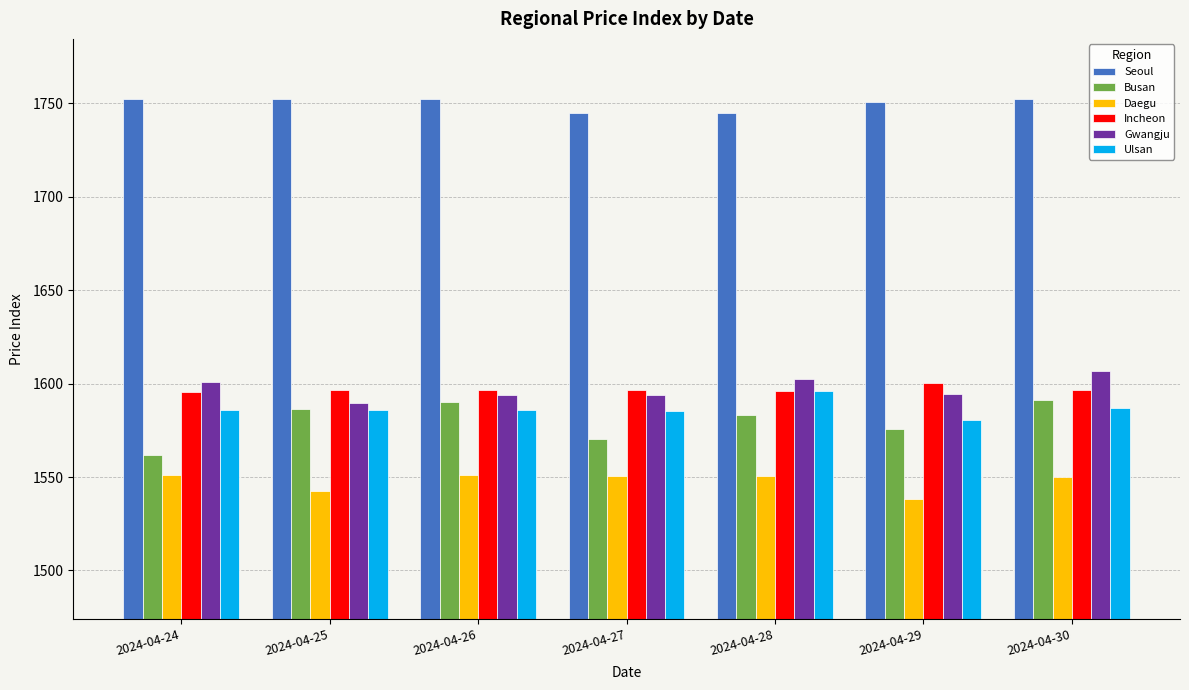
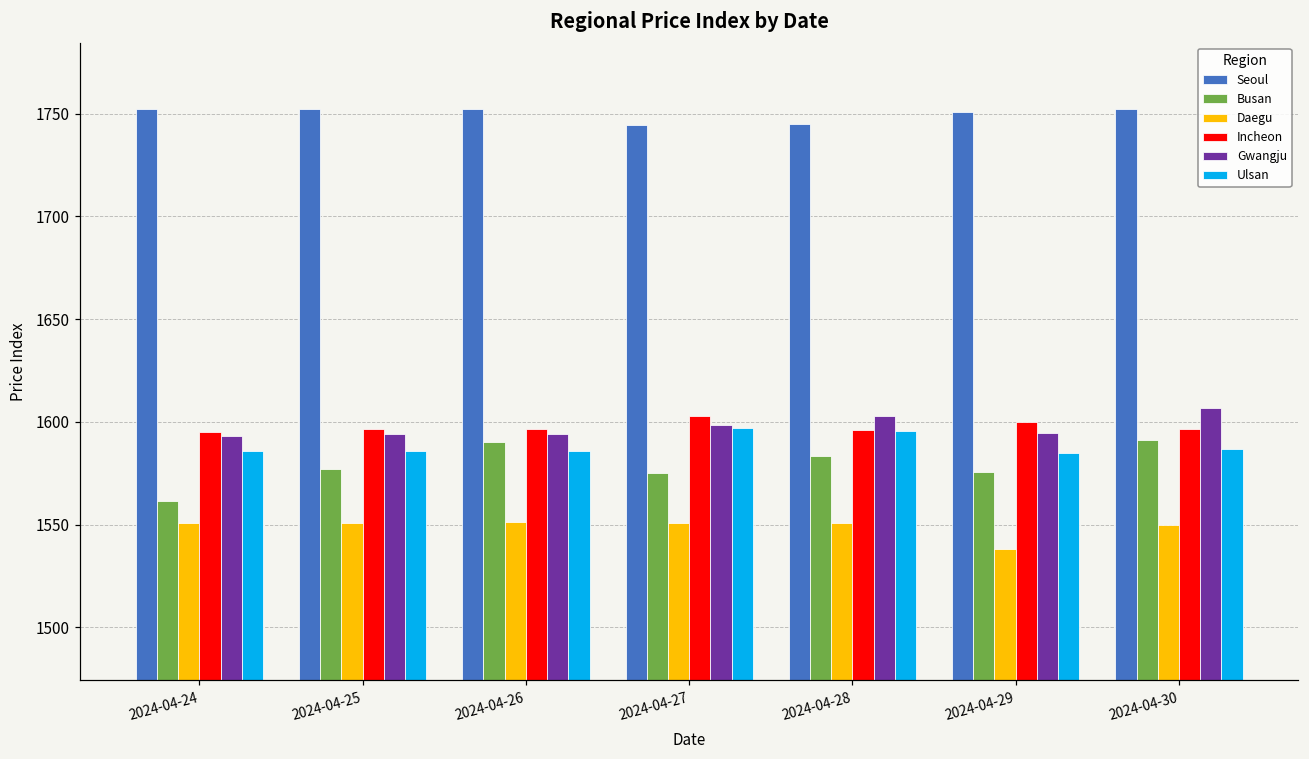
  {
    "Seoul": {
      "2024-04-24": 1752,
      "2024-04-25": 1752,
      "2024-04-26": 1752,
      "2024-04-27": 1745,
      "2024-04-28": 1745,
      "2024-04-29": 1751,
      "2024-04-30": 1752
    },
    "Busan": {
      "2024-04-24": 1562,
-     "2024-04-25": 1586,
+     "2024-04-25": 1577,
      "2024-04-26": 1590,
-     "2024-04-27": 1570,
+     "2024-04-27": 1575,
      "2024-04-28": 1583,
      "2024-04-29": 1576,
      "2024-04-30": 1591
    },
    "Daegu": {
      "2024-04-24": 1551,
-     "2024-04-25": 1543,
+     "2024-04-25": 1551,
      "2024-04-26": 1551,
      "2024-04-27": 1551,
      "2024-04-28": 1551,
      "2024-04-29": 1538,
      "2024-04-30": 1550
    },
    "Incheon": {
      "2024-04-24": 1595,
      "2024-04-25": 1596,
      "2024-04-26": 1597,
-     "2024-04-27": 1596,
+     "2024-04-27": 1603,
      "2024-04-28": 1596,
      "2024-04-29": 1600,
      "2024-04-30": 1597
    },
    "Gwangju": {
-     "2024-04-24": 1601,
-     "2024-04-25": 1590,
+     "2024-04-24": 1593,
+     "2024-04-25": 1594,
      "2024-04-26": 1594,
-     "2024-04-27": 1594,
+     "2024-04-27": 1598,
      "2024-04-28": 1603,
      "2024-04-29": 1594,
      "2024-04-30": 1607
    },
    "Ulsan": {
      "2024-04-24": 1586,
      "2024-04-25": 1586,
      "2024-04-26": 1586,
-     "2024-04-27": 1585,
+     "2024-04-27": 1597,
      "2024-04-28": 1596,
-     "2024-04-29": 1581,
+     "2024-04-29": 1585,
      "2024-04-30": 1587
    }
  }
